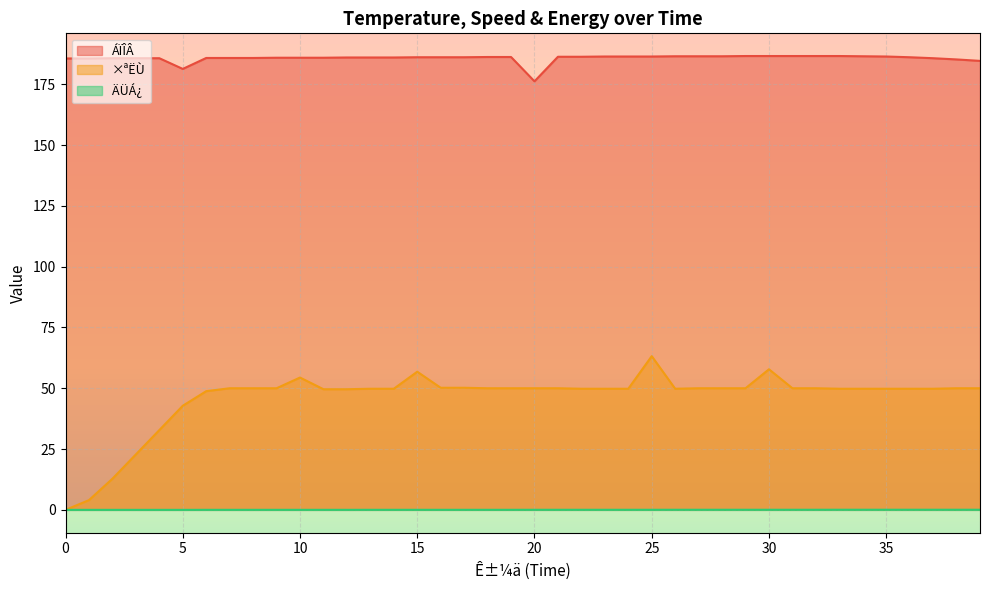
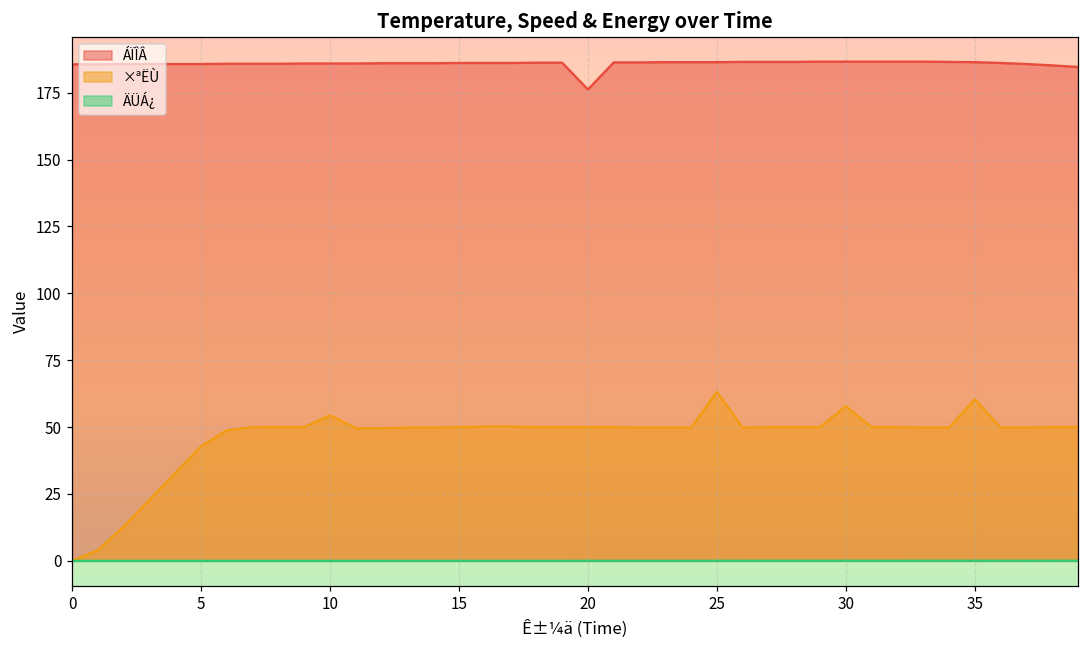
  {
    "ÁÏÎÂ": {
      "0": 186,
-     "5": 181,
+     "5": 186,
      "10": 186,
      "15": 186,
      "20": 176,
      "25": 186,
      "30": 187,
      "35": 186
    },
    "×ªËÙ": {
      "5": 43,
      "10": 54,
-     "15": 57,
+     "15": 50,
      "20": 50,
      "25": 63,
      "30": 58,
-     "35": 50
+     "35": 60
    },
    "ÄÜÁ¿": {
      "5": 0,
      "10": 0,
      "15": 0,
      "20": 0,
      "25": 0,
      "30": 0,
      "35": 0
    }
  }
